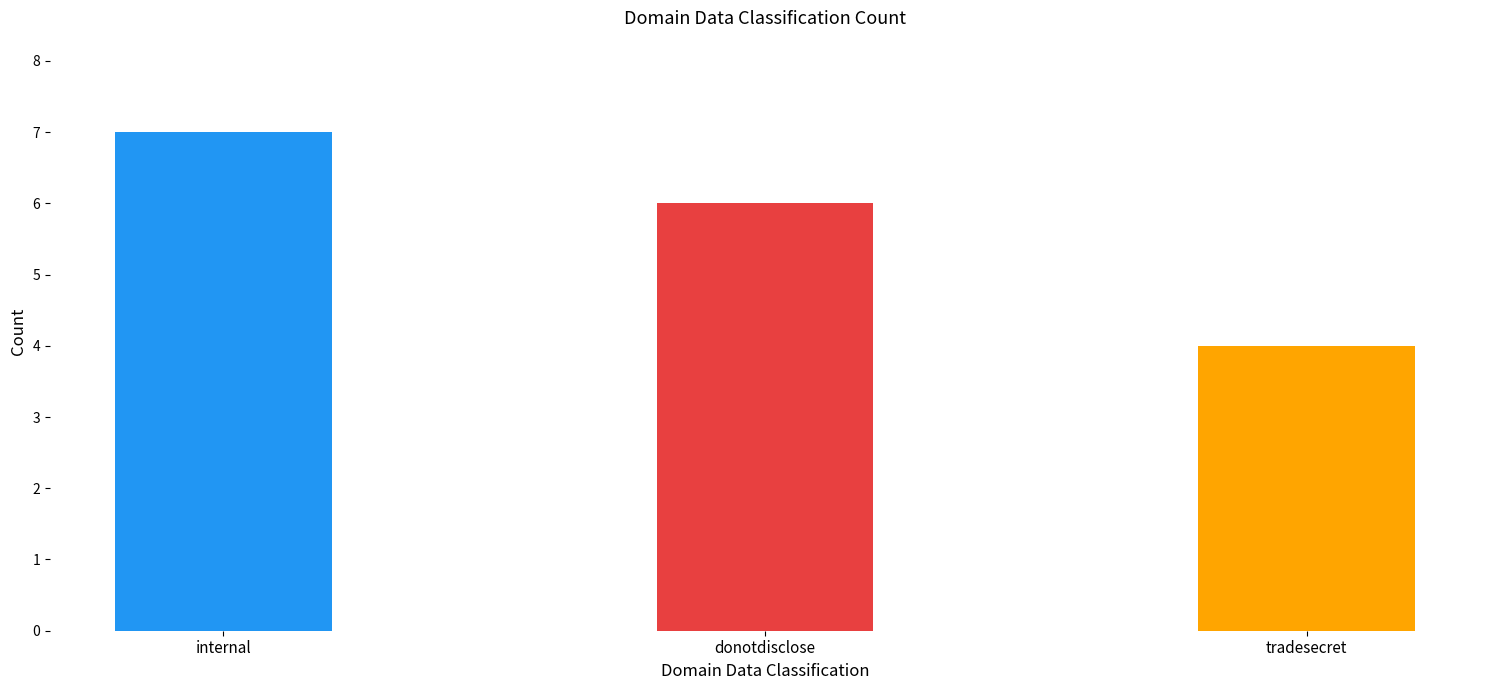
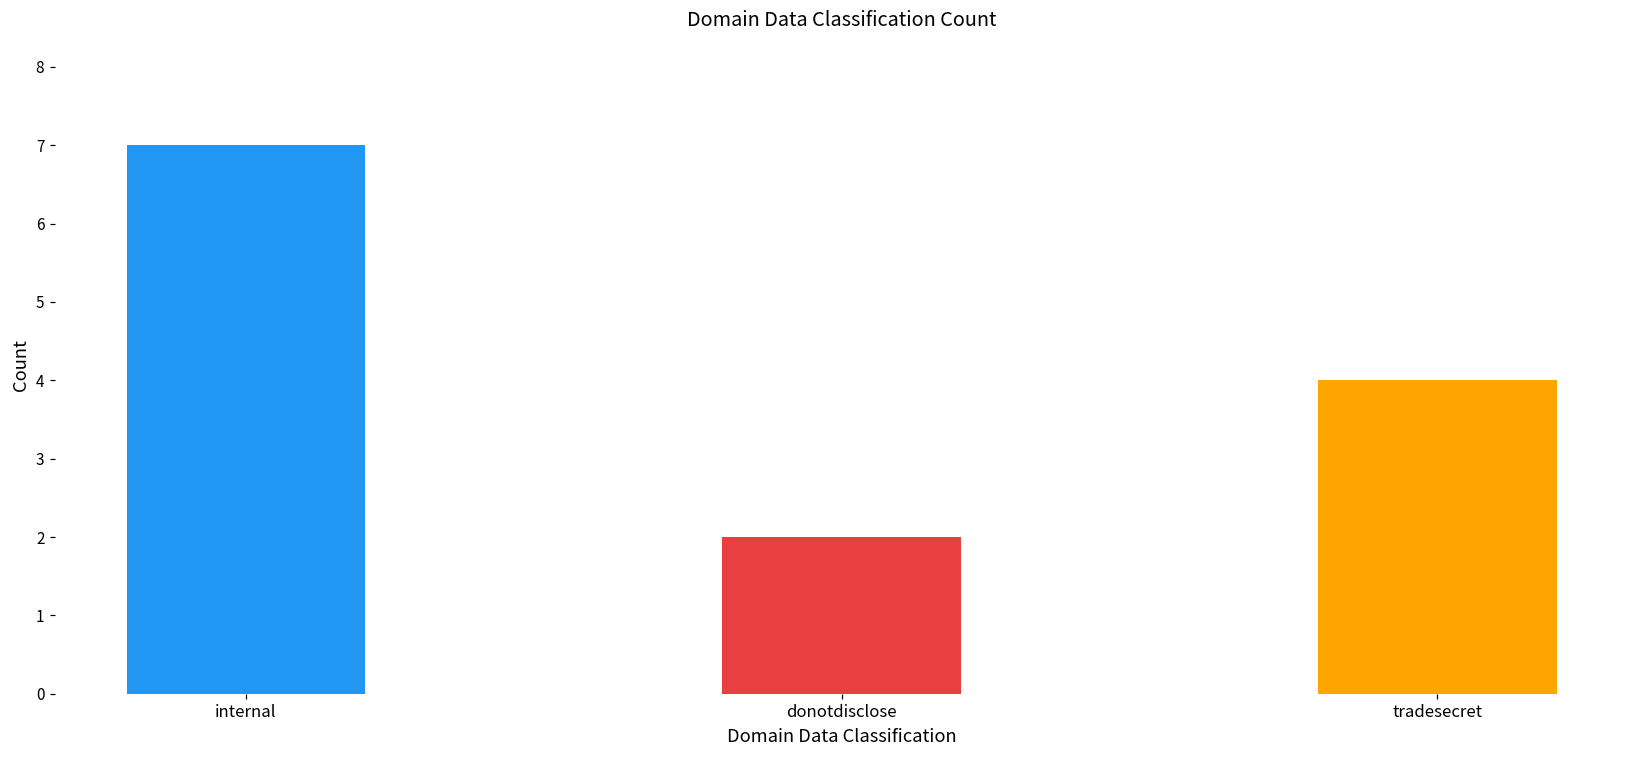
  {
    "internal": 7,
-   "donotdisclose": 6,
+   "donotdisclose": 2,
    "tradesecret": 4
  }
